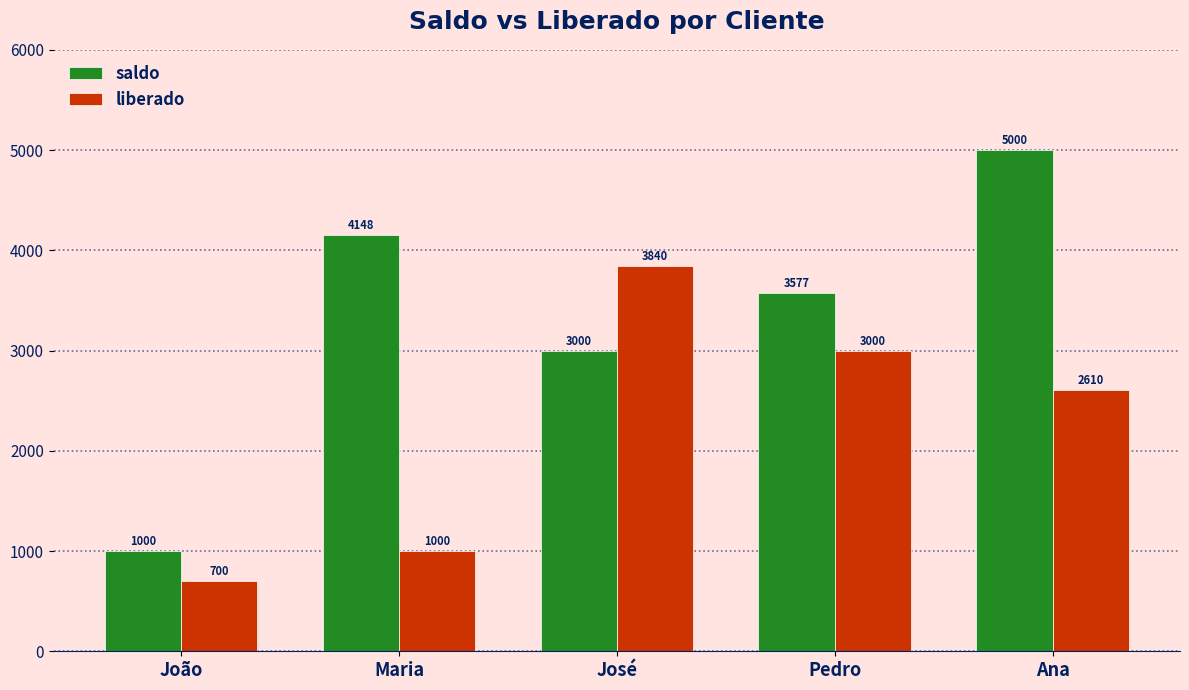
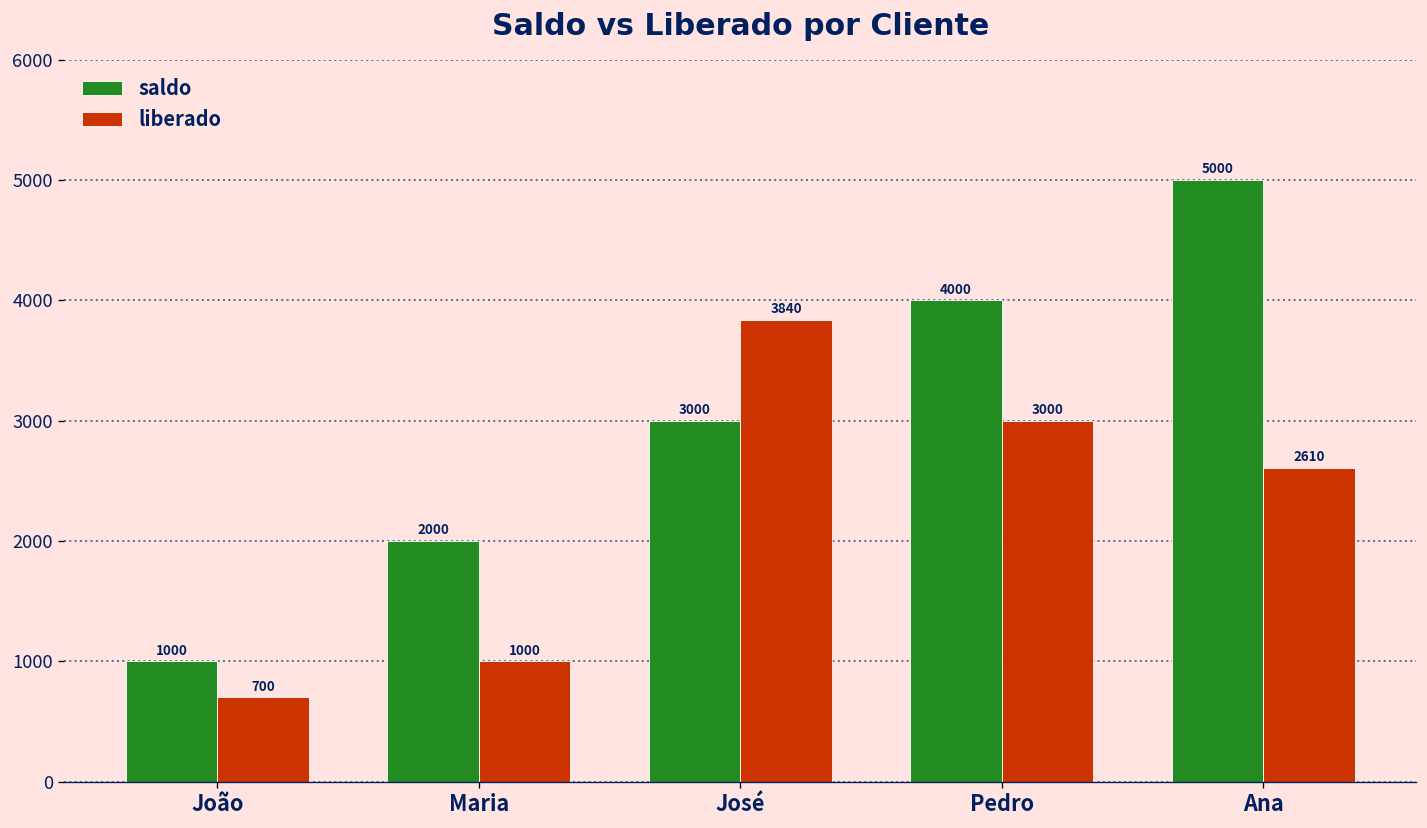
  {
    "saldo": {
      "João": 1000,
-     "Maria": 4148,
+     "Maria": 2000,
      "José": 3000,
-     "Pedro": 3577,
+     "Pedro": 4000,
      "Ana": 5000
    },
    "liberado": {
      "João": 700,
      "Maria": 1000,
      "José": 3840,
      "Pedro": 3000,
      "Ana": 2610
    }
  }
